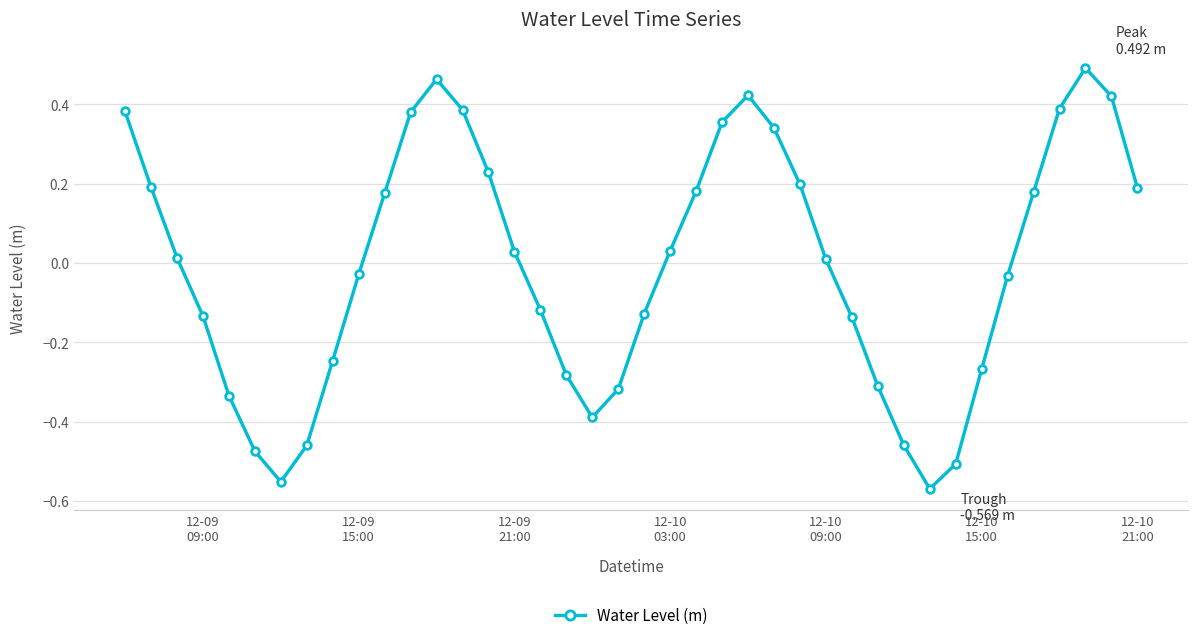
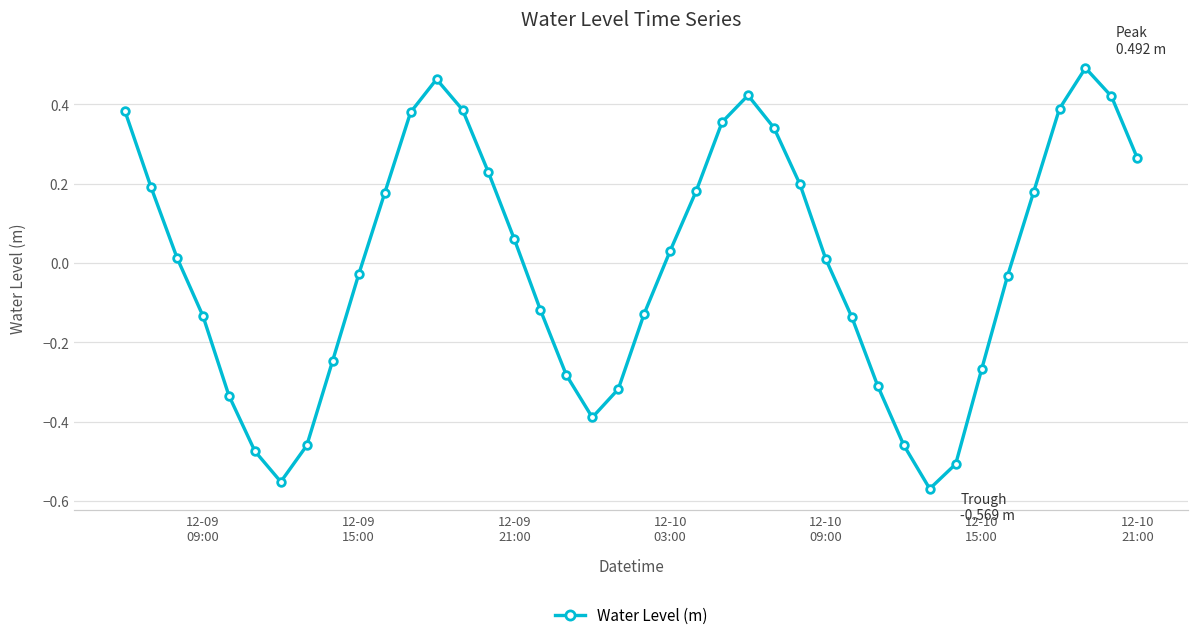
  {
    "12-09 09:00": -0.13,
    "12-09 15:00": -0.03,
-   "12-09 21:00": 0.03,
+   "12-09 21:00": 0.06,
    "12-10 03:00": 0.03,
    "12-10 09:00": 0.01,
    "12-10 15:00": -0.27,
-   "12-10 21:00": 0.19
+   "12-10 21:00": 0.26
  }
